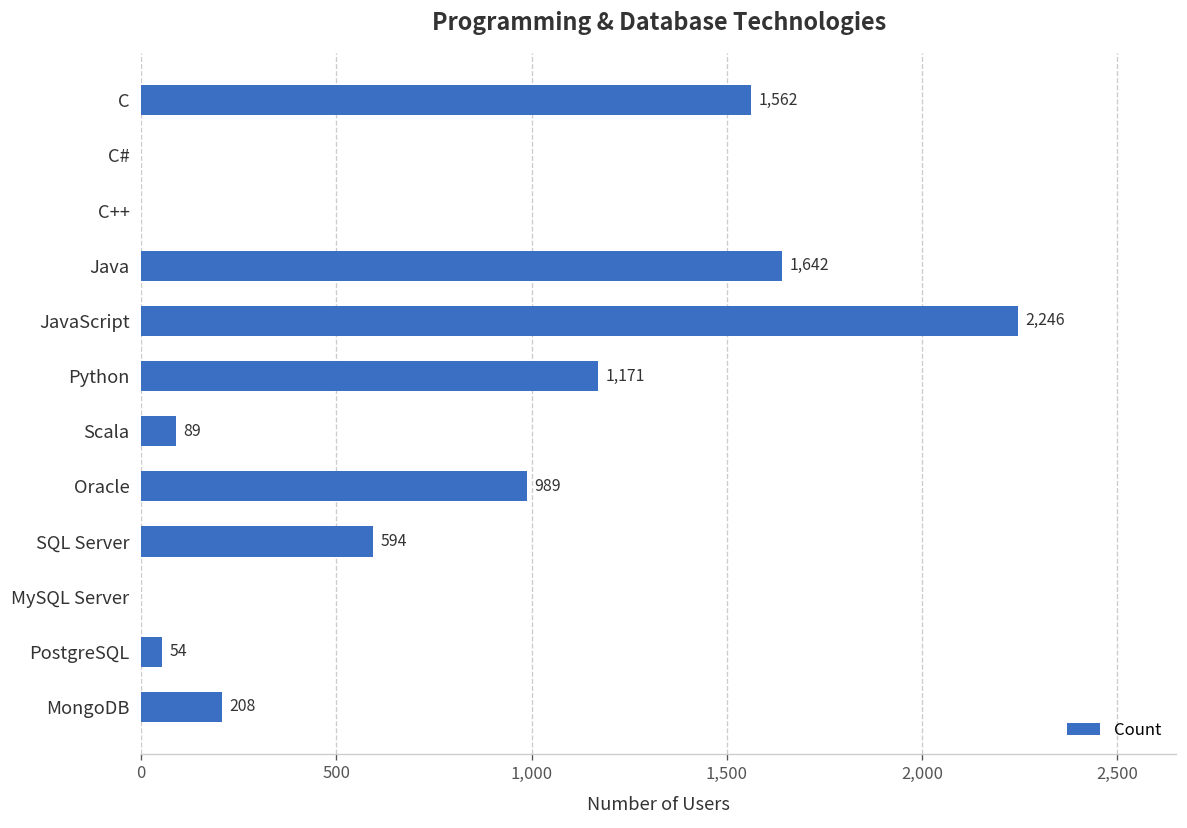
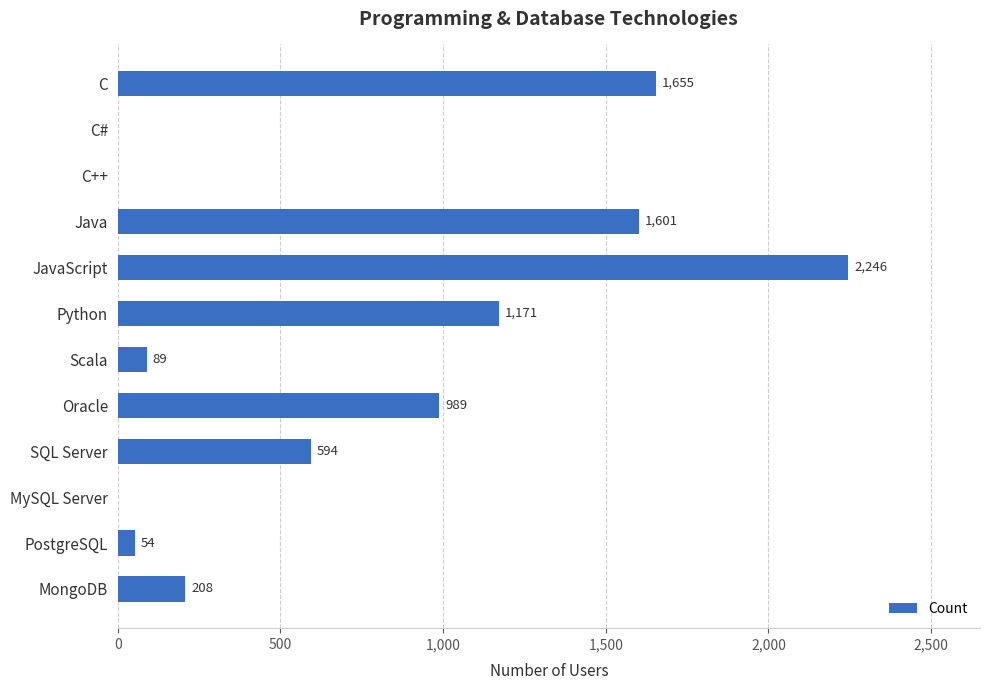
  {
-   "C": "1,562",
-   "Java": "1,642",
+   "C": "1,655",
+   "Java": "1,601",
    "JavaScript": "2,246",
    "Python": "1,171",
    "Scala": "89",
    "Oracle": "989",
    "SQL Server": "594",
    "PostgreSQL": "54",
    "MongoDB": "208"
  }
